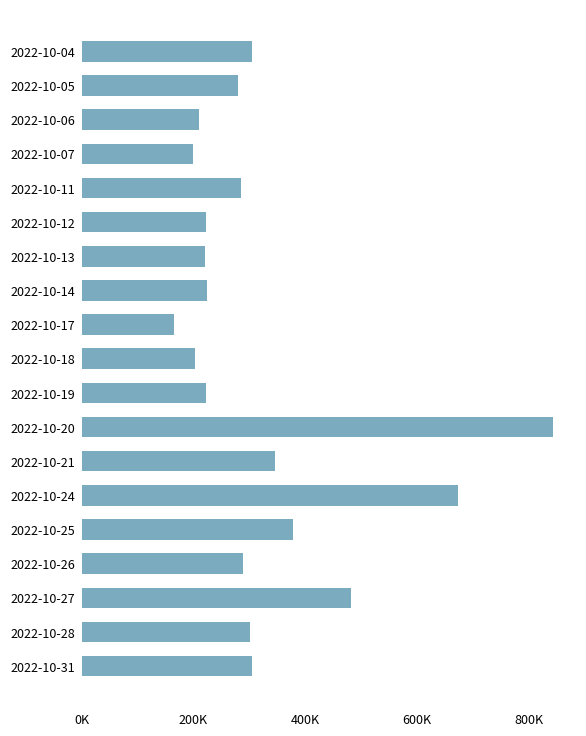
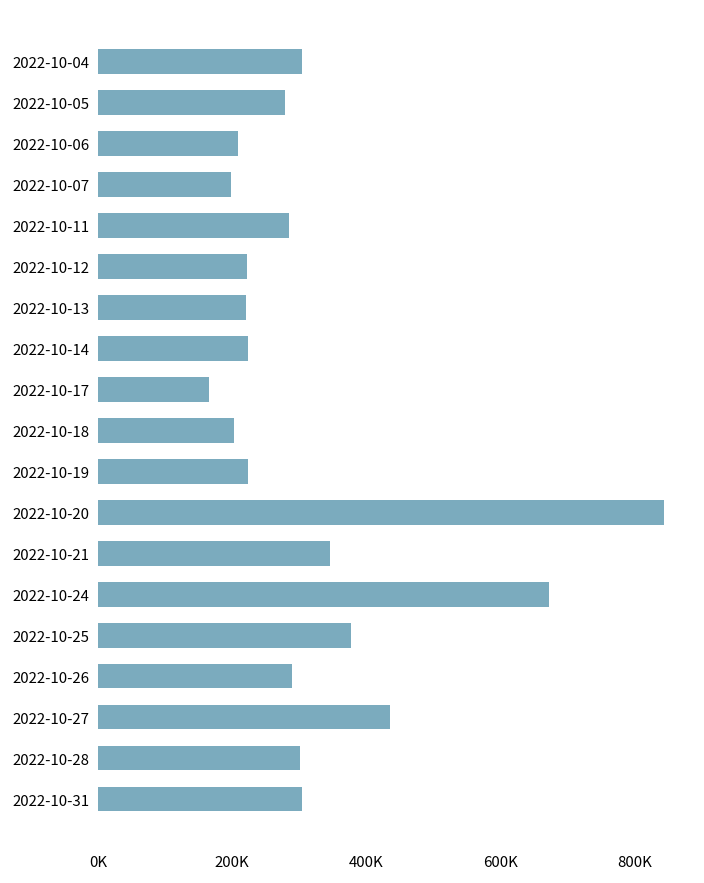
  {
    "2022-10-04": 300000,
    "2022-10-05": 280000,
    "2022-10-06": 210000,
    "2022-10-07": 200000,
    "2022-10-11": 290000,
    "2022-10-12": 220000,
    "2022-10-13": 220000,
    "2022-10-14": 220000,
    "2022-10-17": 170000,
    "2022-10-18": 200000,
    "2022-10-19": 220000,
    "2022-10-20": 840000,
    "2022-10-21": 350000,
    "2022-10-24": 670000,
    "2022-10-25": 380000,
    "2022-10-26": 290000,
-   "2022-10-27": 480000,
+   "2022-10-27": 430000,
    "2022-10-28": 300000,
    "2022-10-31": 300000
  }
